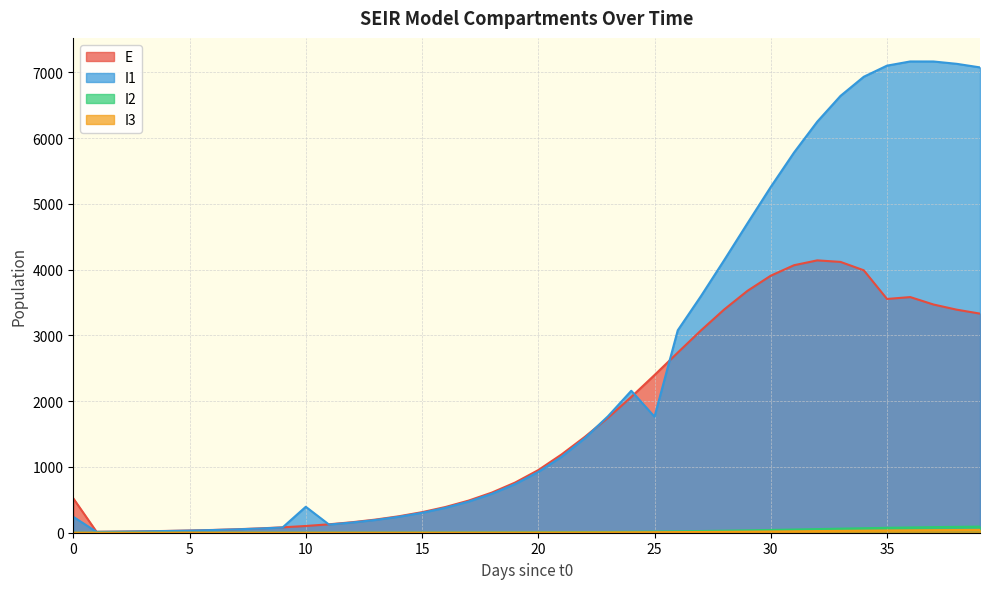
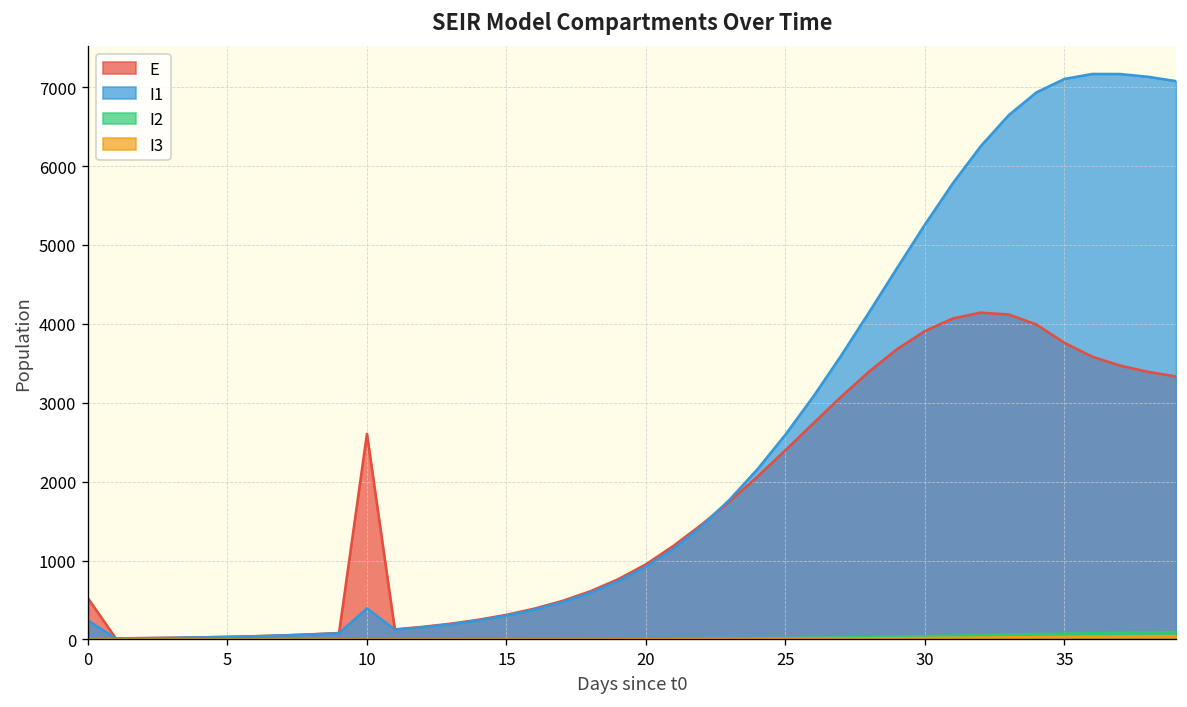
  {
    "E": {
      "0": 500,
-     "10": 100,
+     "10": 2600,
      "25": 2400,
      "30": 3900,
-     "35": 3600
+     "35": 3800
    },
    "I1": {
      "0": 200,
      "10": 400,
-     "25": 1800,
+     "25": 2600,
      "30": 5300,
      "35": 7100
    },
    "I2": {
      "35": 100
    },
    "I3": {
      "35": 0
    }
  }
